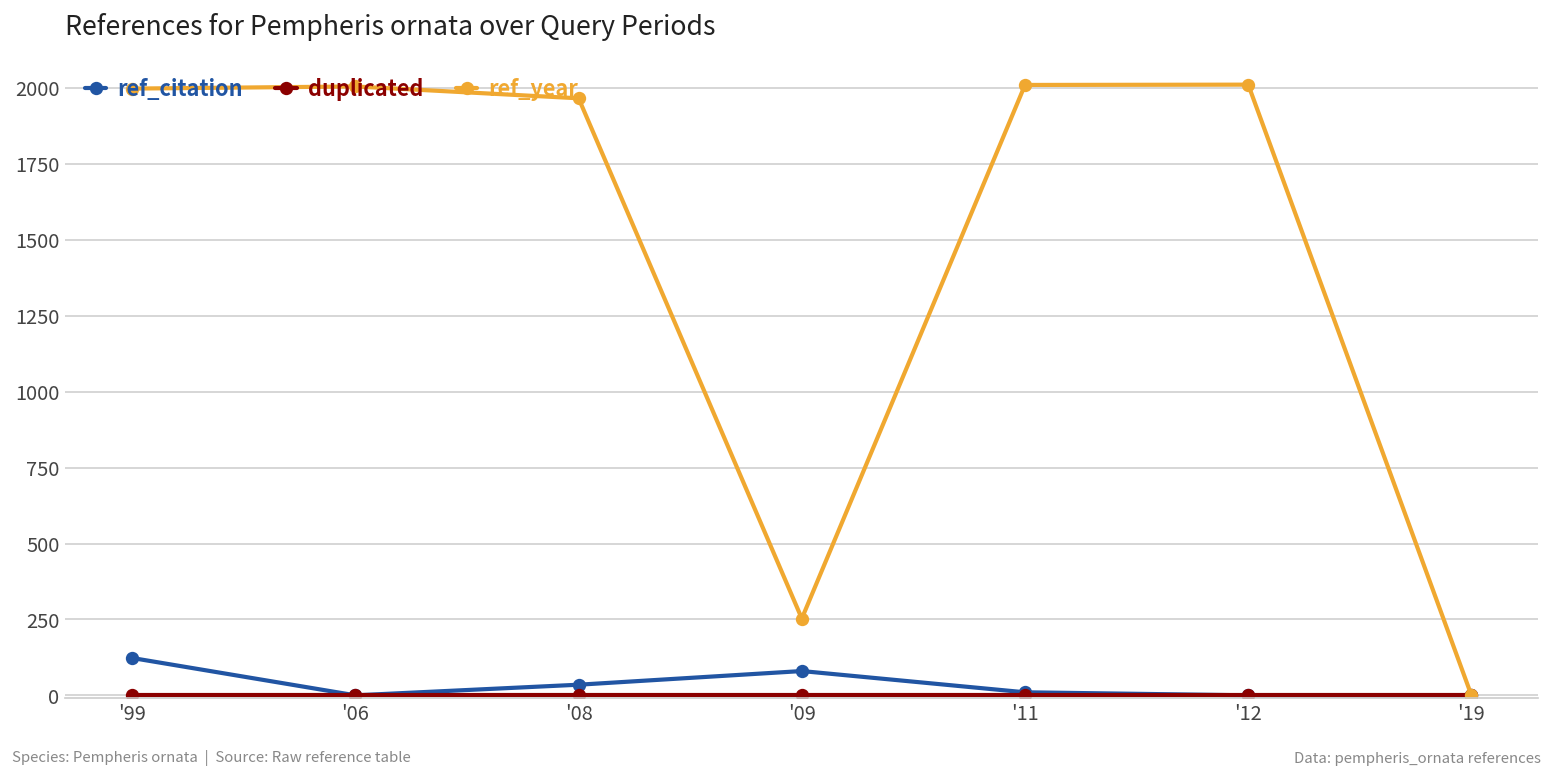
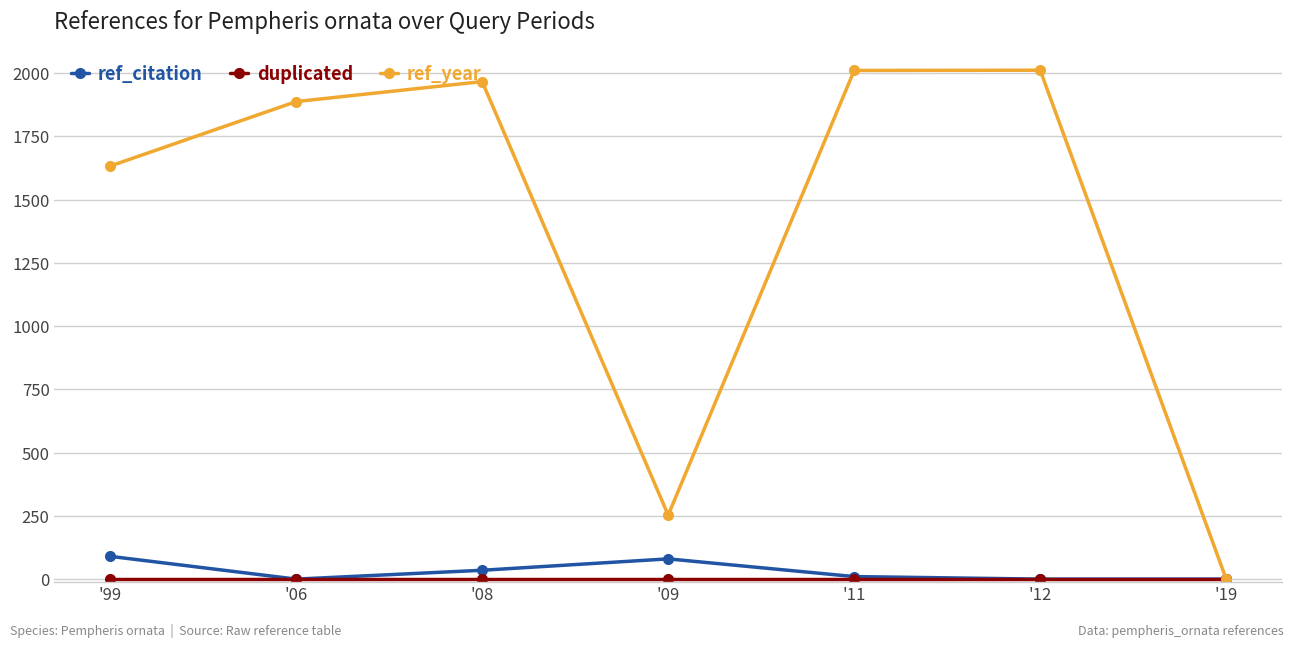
  {
    "ref_citation": {
-     "'99": 120,
+     "'99": 90,
      "'08": 40,
      "'09": 80
    },
    "duplicated": {
      "'99": 0,
      "'08": 0,
      "'09": 0
    },
    "ref_year": {
-     "'99": 2000,
-     "'06": 2010,
+     "'99": 1630,
+     "'06": 1890,
      "'08": 1970,
      "'09": 250,
      "'11": 2010,
      "'12": 2010
    }
  }
